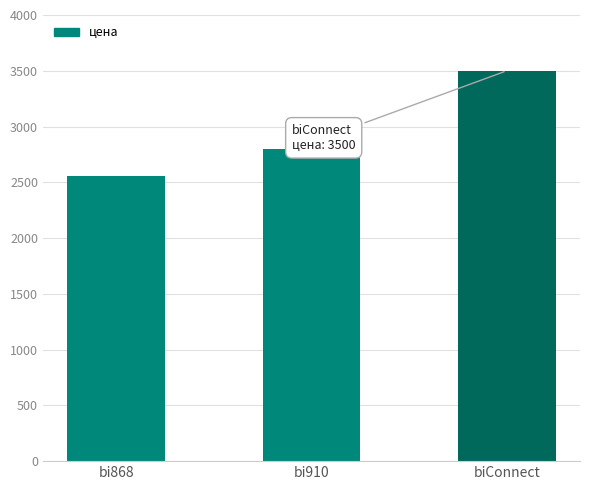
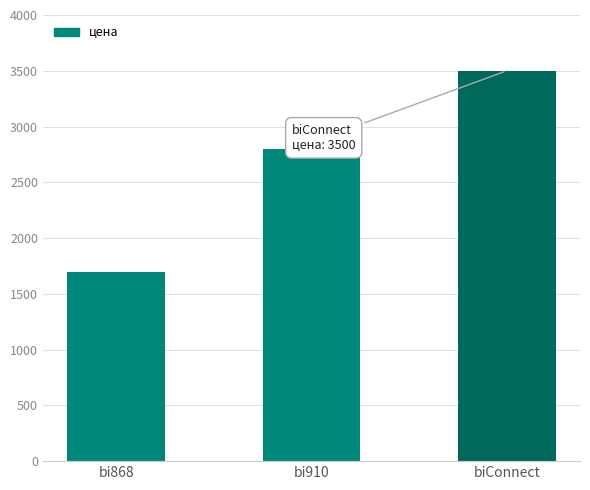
  {
-   "bi868": 2560,
+   "bi868": 1700,
    "biConnect": 3500
  }
